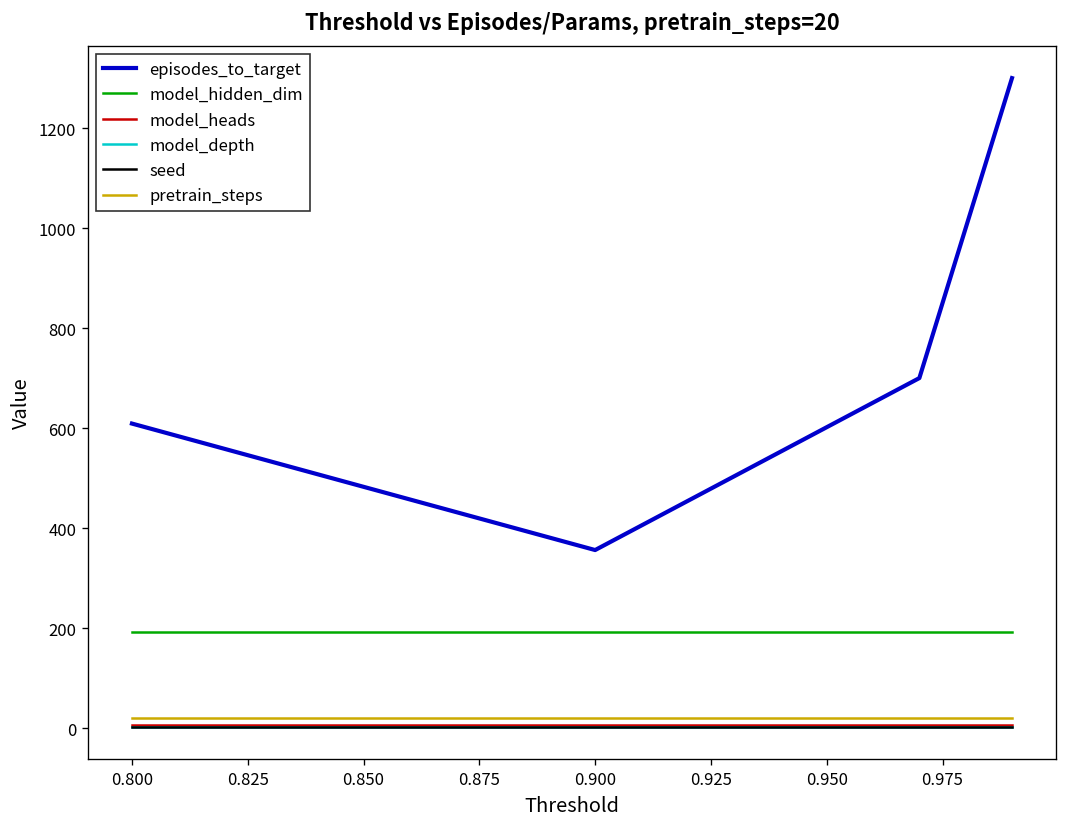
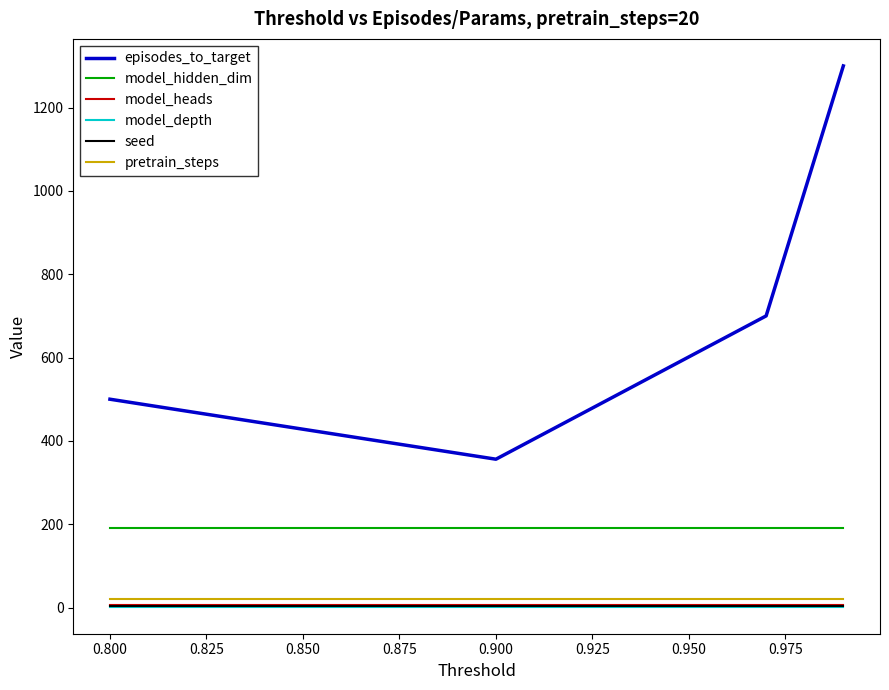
  {
    "episodes_to_target": {
-     "0.800": 610,
+     "0.800": 500,
      "0.900": 360
    },
    "model_hidden_dim": {
      "0.800": 190,
      "0.900": 190
    },
    "pretrain_steps": {
      "0.800": 20,
      "0.900": 20
    }
  }
